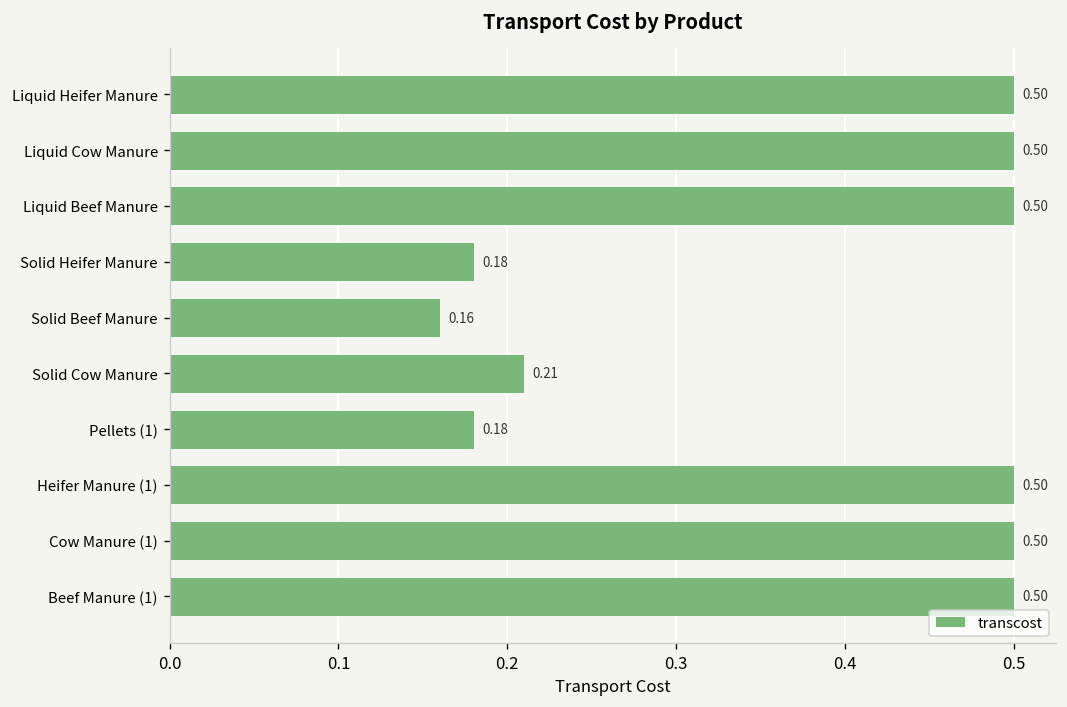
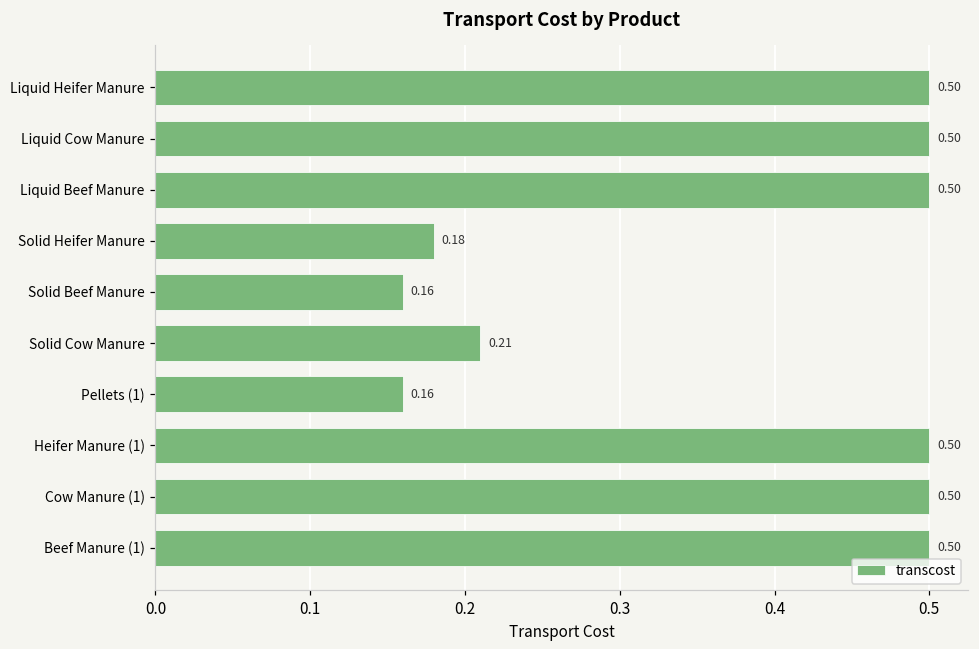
  {
    "Liquid Heifer Manure": 0.50,
    "Liquid Cow Manure": 0.50,
    "Liquid Beef Manure": 0.50,
    "Solid Heifer Manure": 0.18,
    "Solid Beef Manure": 0.16,
    "Solid Cow Manure": 0.21,
-   "Pellets (1)": 0.18,
+   "Pellets (1)": 0.16,
    "Heifer Manure (1)": 0.50,
    "Cow Manure (1)": 0.50,
    "Beef Manure (1)": 0.50
  }
